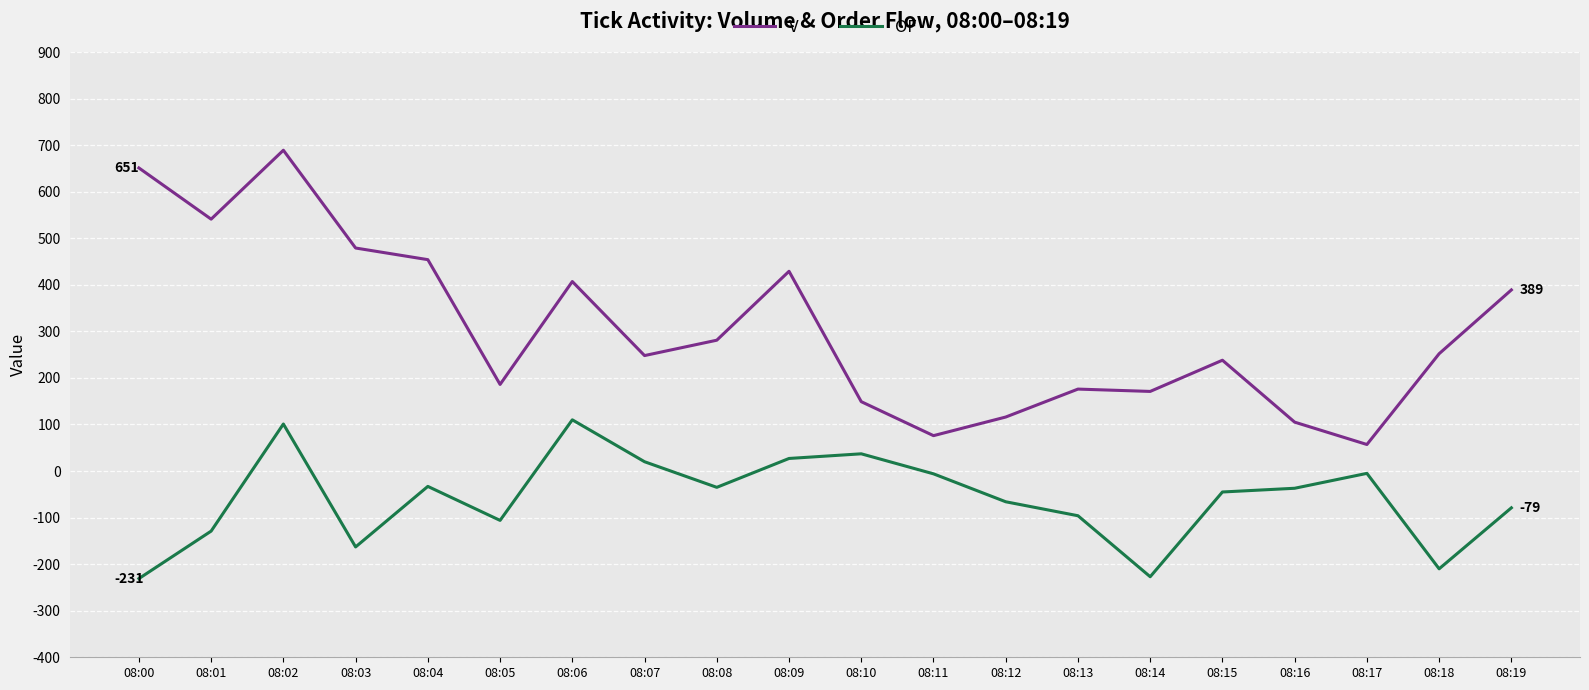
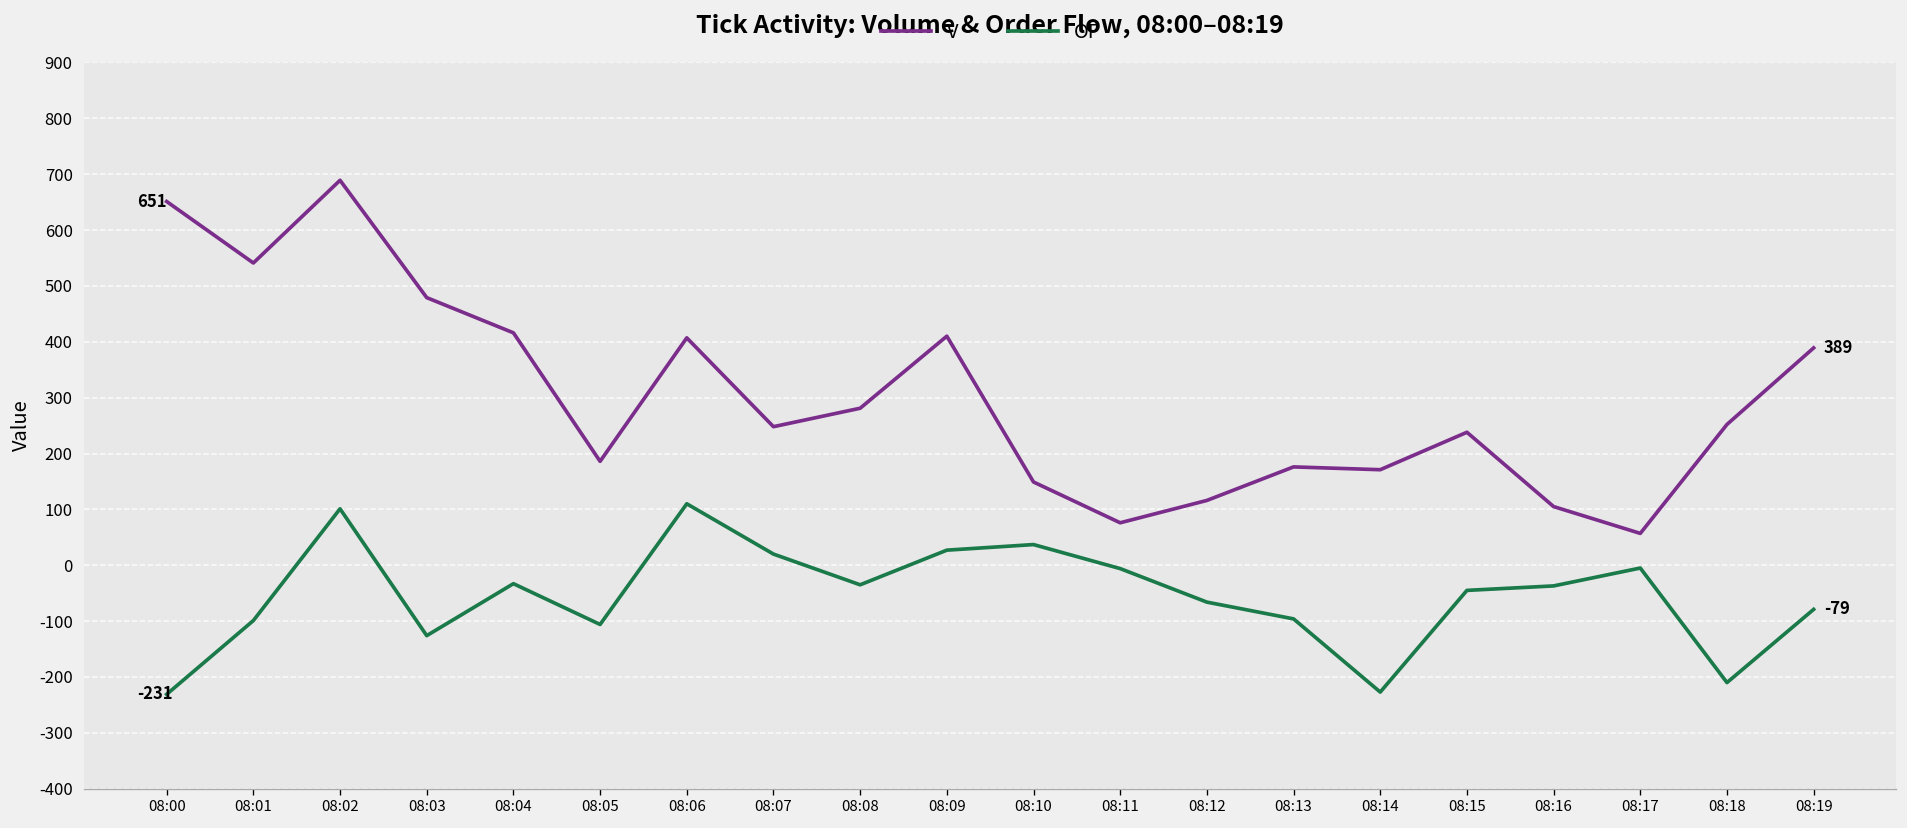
  {
    "V": {
      "08:01": 540,
      "08:02": 690,
      "08:03": 480,
-     "08:04": 450,
+     "08:04": 420,
      "08:05": 190,
      "08:06": 410,
      "08:07": 250,
      "08:08": 280,
-     "08:09": 430,
+     "08:09": 410,
      "08:10": 150,
      "08:11": 80,
      "08:12": 120,
      "08:13": 180,
      "08:14": 170,
      "08:15": 240,
      "08:16": 110,
      "08:17": 60,
      "08:18": 250
    },
    "OF": {
-     "08:01": -130,
+     "08:01": -100,
      "08:02": 100,
-     "08:03": -160,
+     "08:03": -130,
      "08:04": -30,
      "08:05": -110,
      "08:06": 110,
      "08:07": 20,
      "08:08": -40,
      "08:09": 30,
      "08:10": 40,
      "08:11": -10,
      "08:12": -70,
      "08:13": -100,
      "08:14": -230,
      "08:15": -50,
      "08:16": -40,
      "08:17": -10,
      "08:18": -210
    }
  }
